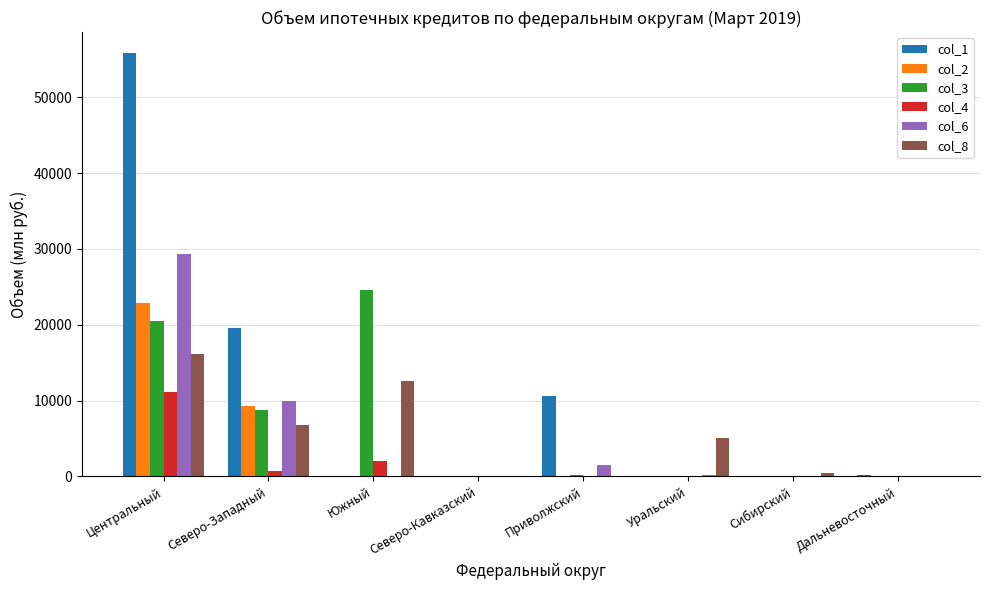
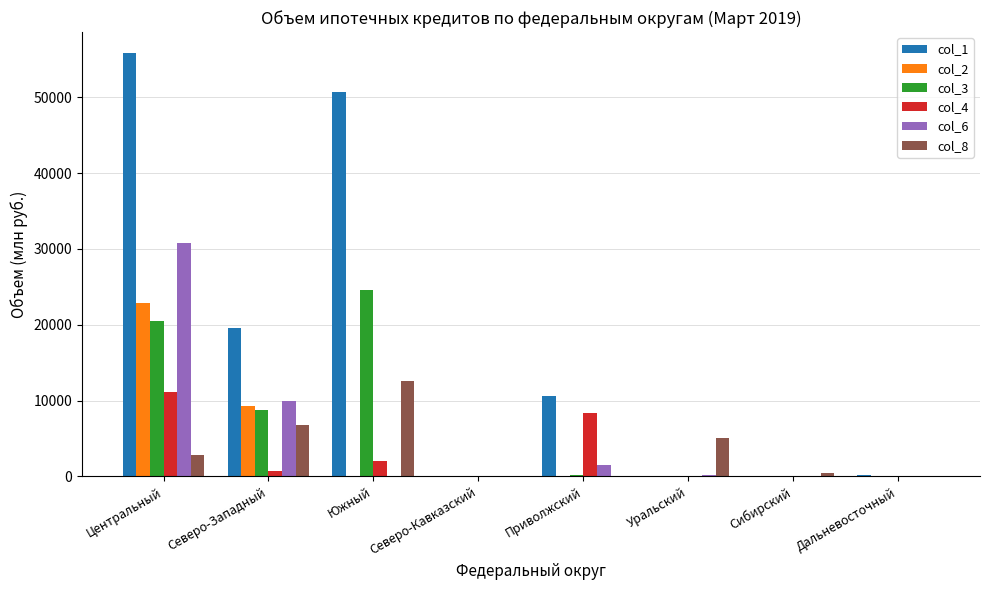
  {
    "col_1": {
      "Центральный": 56000,
      "Северо-Западный": 20000,
-     "Южный": 0,
+     "Южный": 51000,
      "Северо-Кавказский": 0,
      "Приволжский": 11000
    },
    "col_2": {
      "Центральный": 23000,
      "Северо-Западный": 9000,
      "Северо-Кавказский": 0
    },
    "col_3": {
      "Центральный": 21000,
      "Северо-Западный": 9000,
      "Южный": 25000,
      "Северо-Кавказский": 0,
      "Сибирский": 0
    },
    "col_4": {
      "Центральный": 11000,
      "Северо-Западный": 1000,
      "Южный": 2000,
      "Северо-Кавказский": 0,
-     "Приволжский": 0,
+     "Приволжский": 8000,
      "Сибирский": 0
    },
    "col_6": {
-     "Центральный": 29000,
+     "Центральный": 31000,
      "Северо-Западный": 10000,
      "Северо-Кавказский": 0,
      "Приволжский": 2000
    },
    "col_8": {
-     "Центральный": 16000,
+     "Центральный": 3000,
      "Северо-Западный": 7000,
      "Южный": 13000,
      "Северо-Кавказский": 0,
      "Уральский": 5000,
      "Сибирский": 0
    }
  }
